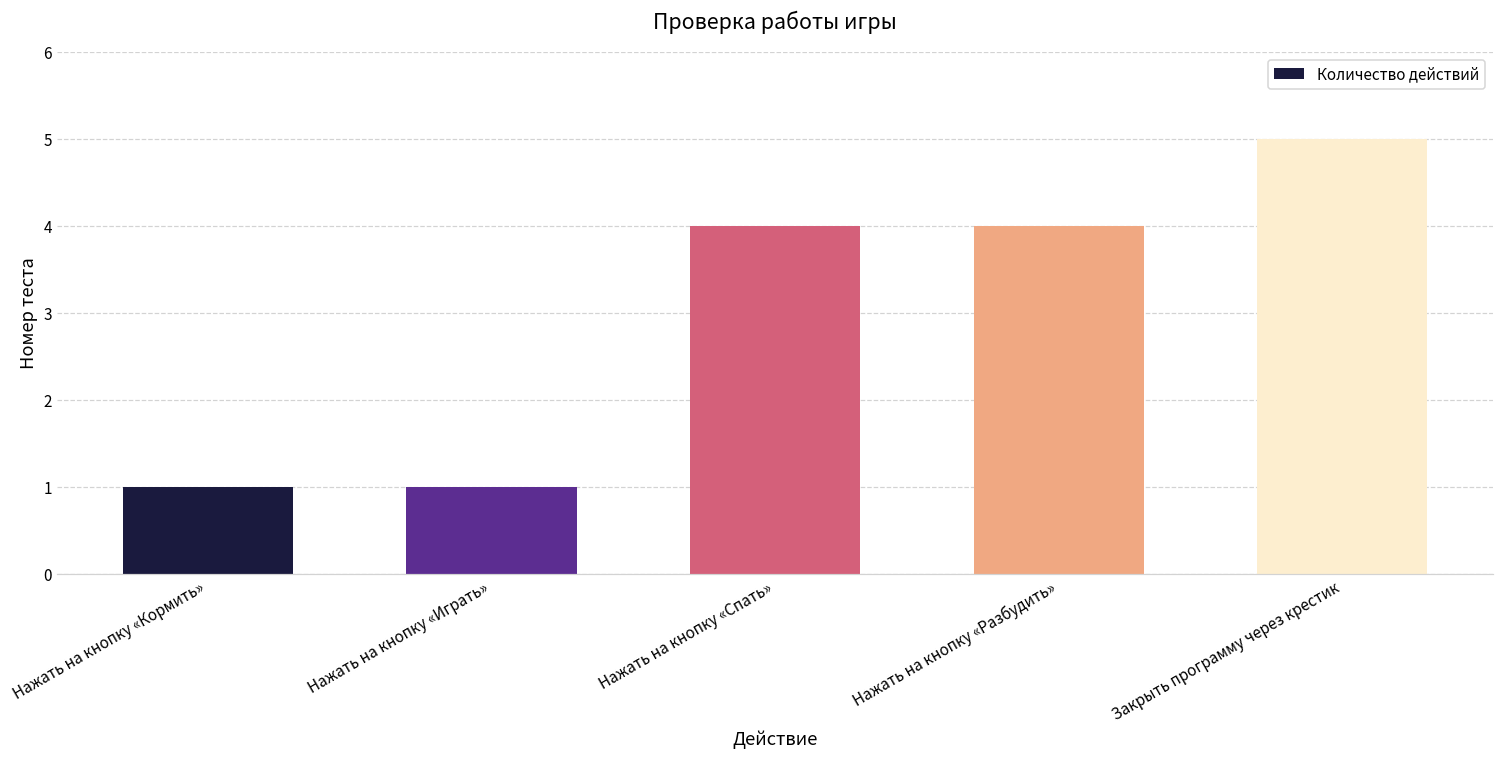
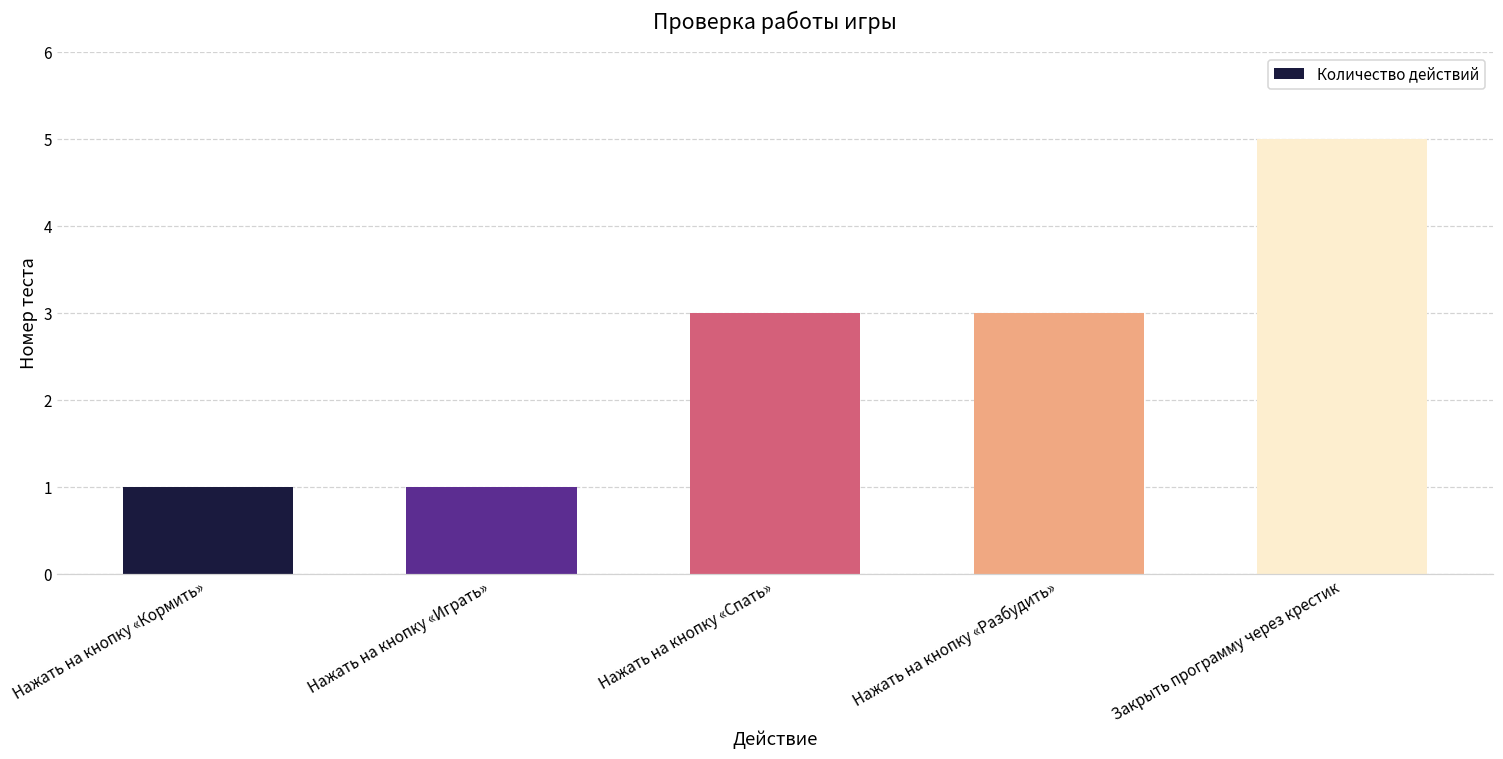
  {
    "Нажать на кнопку «Кормить»": 1,
    "Нажать на кнопку «Играть»": 1,
-   "Нажать на кнопку «Спать»": 4,
-   "Нажать на кнопку «Разбудить»": 4,
+   "Нажать на кнопку «Спать»": 3,
+   "Нажать на кнопку «Разбудить»": 3,
    "Закрыть программу через крестик": 5
  }
